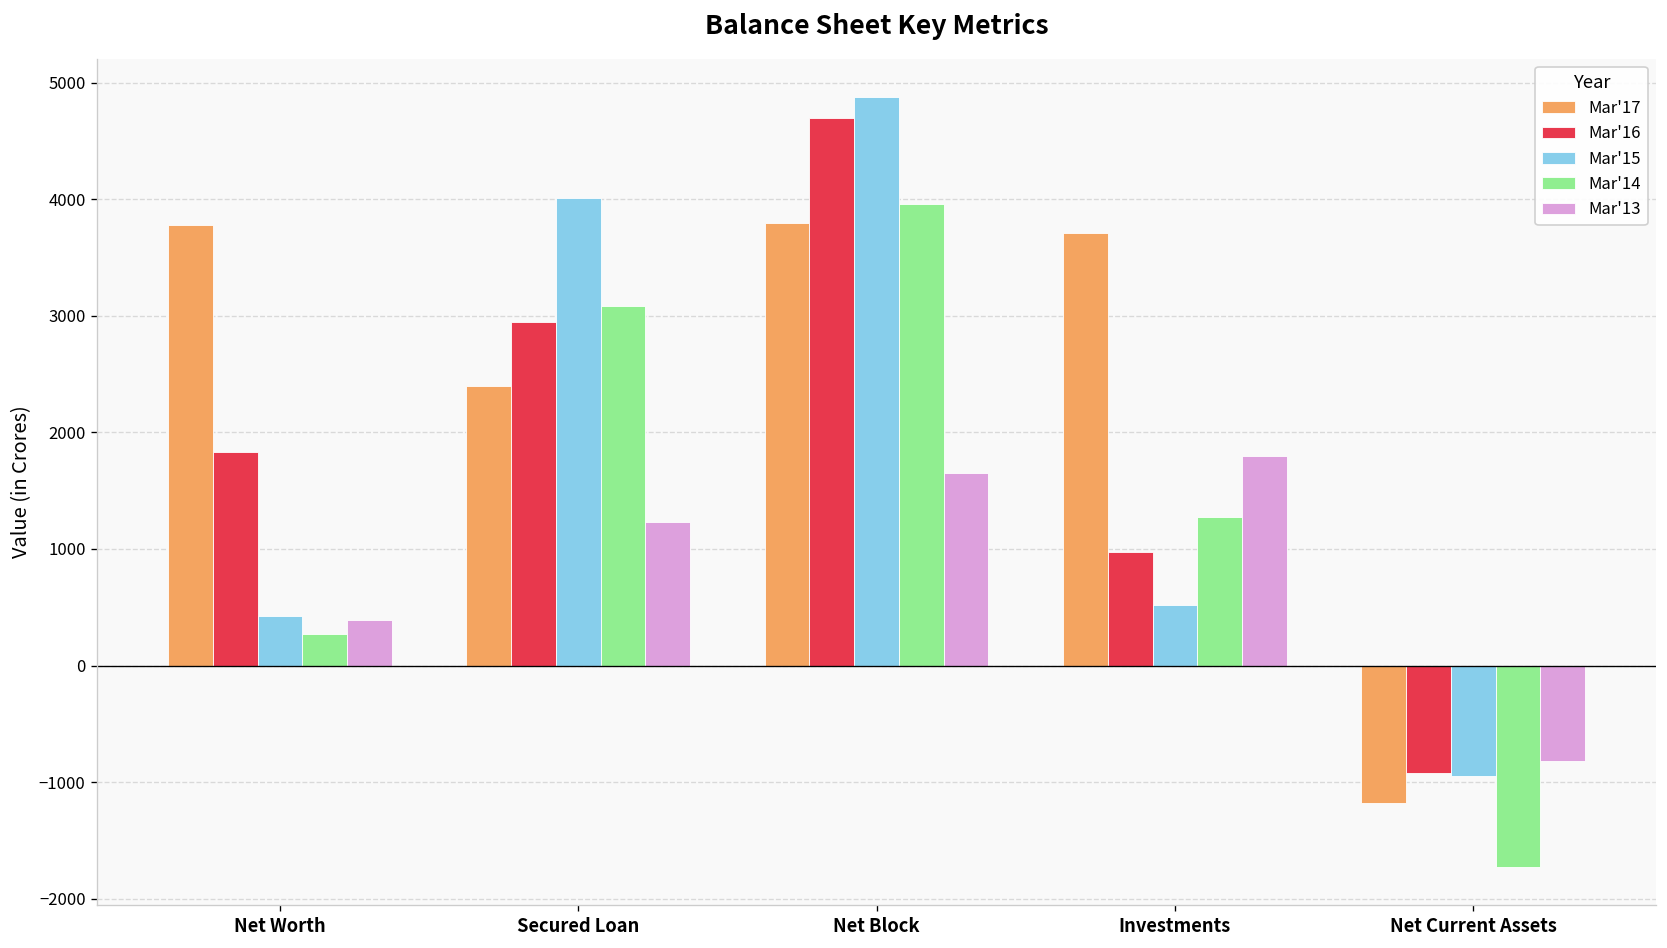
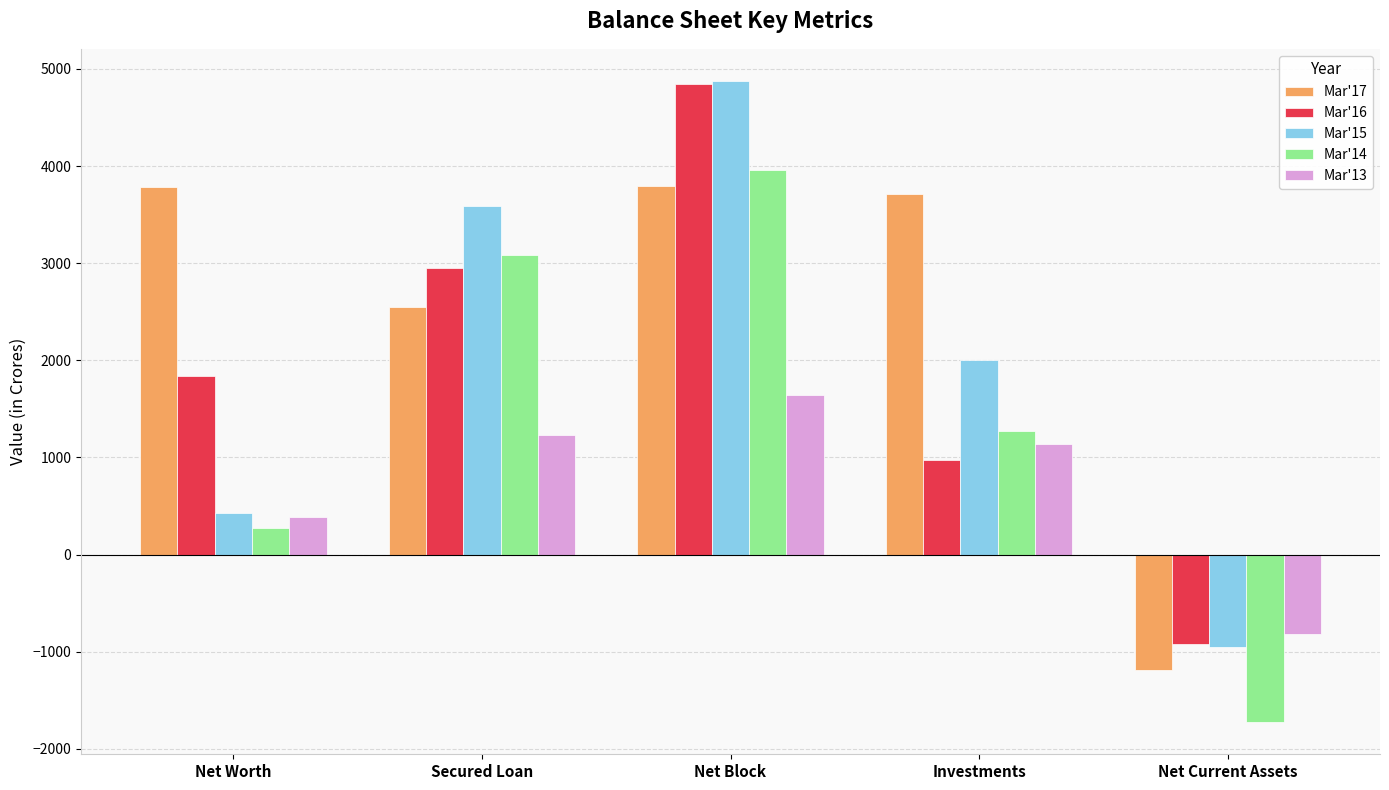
  {
    "Mar'17": {
      "Net Worth": 3800,
-     "Secured Loan": 2400,
+     "Secured Loan": 2500,
      "Net Block": 3800,
      "Investments": 3700,
      "Net Current Assets": -1200
    },
    "Mar'16": {
      "Net Worth": 1800,
      "Secured Loan": 2900,
-     "Net Block": 4700,
+     "Net Block": 4800,
      "Investments": 1000,
      "Net Current Assets": -900
    },
    "Mar'15": {
      "Net Worth": 400,
-     "Secured Loan": 4000,
+     "Secured Loan": 3600,
      "Net Block": 4900,
-     "Investments": 500,
+     "Investments": 2000,
      "Net Current Assets": -900
    },
    "Mar'14": {
      "Net Worth": 300,
      "Secured Loan": 3100,
      "Net Block": 4000,
      "Investments": 1300,
      "Net Current Assets": -1700
    },
    "Mar'13": {
      "Net Worth": 400,
      "Secured Loan": 1200,
      "Net Block": 1600,
-     "Investments": 1800,
+     "Investments": 1100,
      "Net Current Assets": -800
    }
  }
